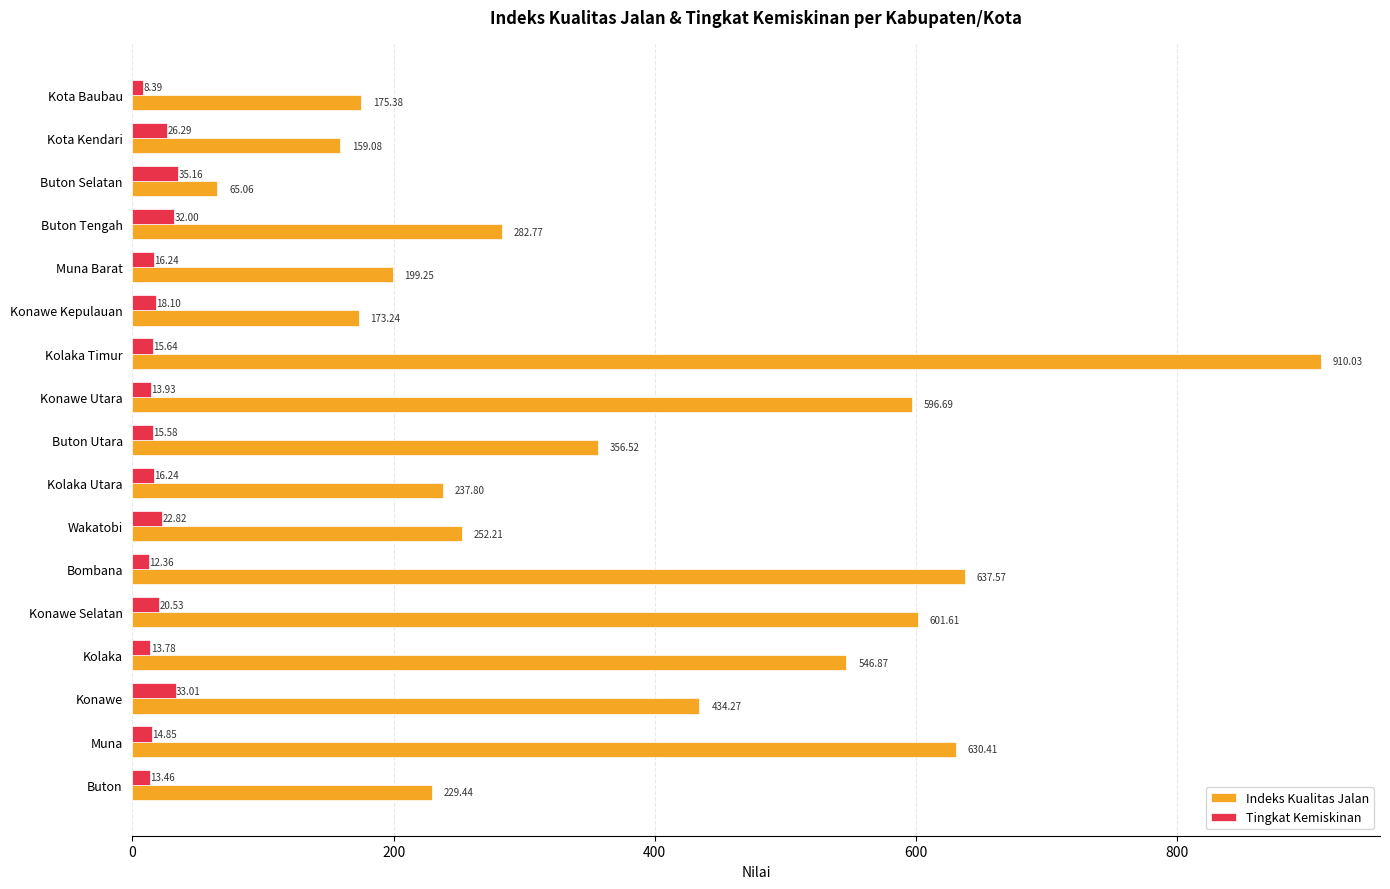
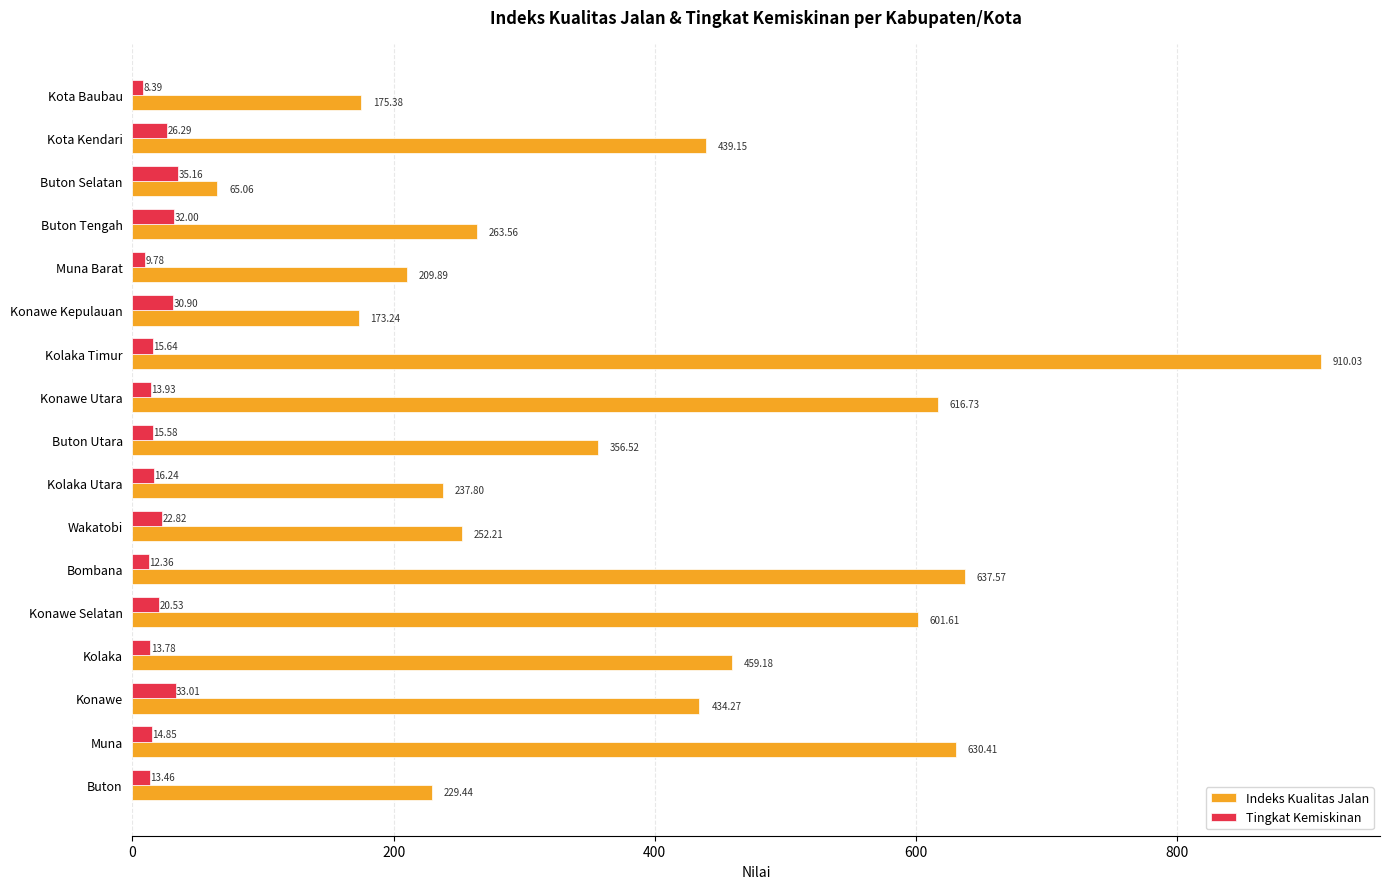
  {
    "Indeks Kualitas Jalan": {
      "Kota Baubau": 175.38,
-     "Kota Kendari": 159.08,
+     "Kota Kendari": 439.15,
      "Buton Selatan": 65.06,
-     "Buton Tengah": 282.77,
-     "Muna Barat": 199.25,
+     "Buton Tengah": 263.56,
+     "Muna Barat": 209.89,
      "Konawe Kepulauan": 173.24,
      "Kolaka Timur": 910.03,
-     "Konawe Utara": 596.69,
+     "Konawe Utara": 616.73,
      "Buton Utara": 356.52,
      "Kolaka Utara": 237.80,
      "Wakatobi": 252.21,
      "Bombana": 637.57,
      "Konawe Selatan": 601.61,
-     "Kolaka": 546.87,
+     "Kolaka": 459.18,
      "Konawe": 434.27,
      "Muna": 630.41,
      "Buton": 229.44
    },
    "Tingkat Kemiskinan": {
      "Kota Baubau": 8.39,
      "Kota Kendari": 26.29,
      "Buton Selatan": 35.16,
      "Buton Tengah": 32.00,
-     "Muna Barat": 16.24,
-     "Konawe Kepulauan": 18.10,
+     "Muna Barat": 9.78,
+     "Konawe Kepulauan": 30.90,
      "Kolaka Timur": 15.64,
      "Konawe Utara": 13.93,
      "Buton Utara": 15.58,
      "Kolaka Utara": 16.24,
      "Wakatobi": 22.82,
      "Bombana": 12.36,
      "Konawe Selatan": 20.53,
      "Kolaka": 13.78,
      "Konawe": 33.01,
      "Muna": 14.85,
      "Buton": 13.46
    }
  }
